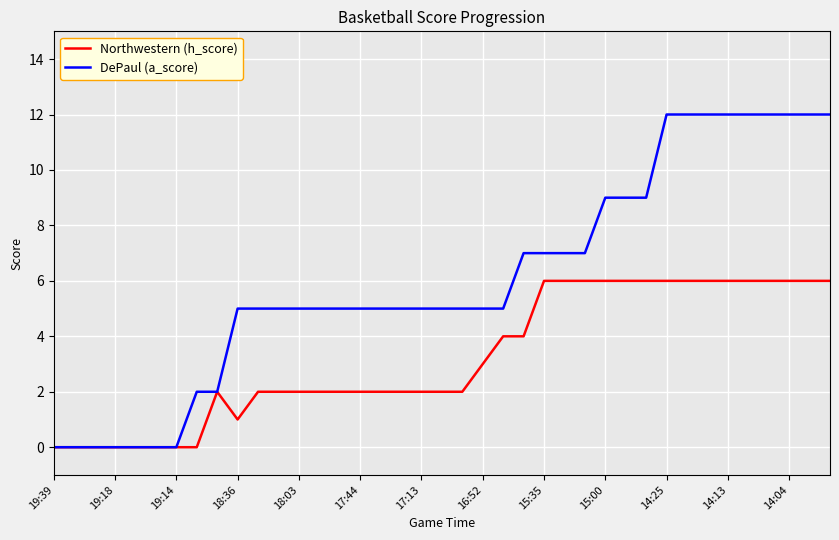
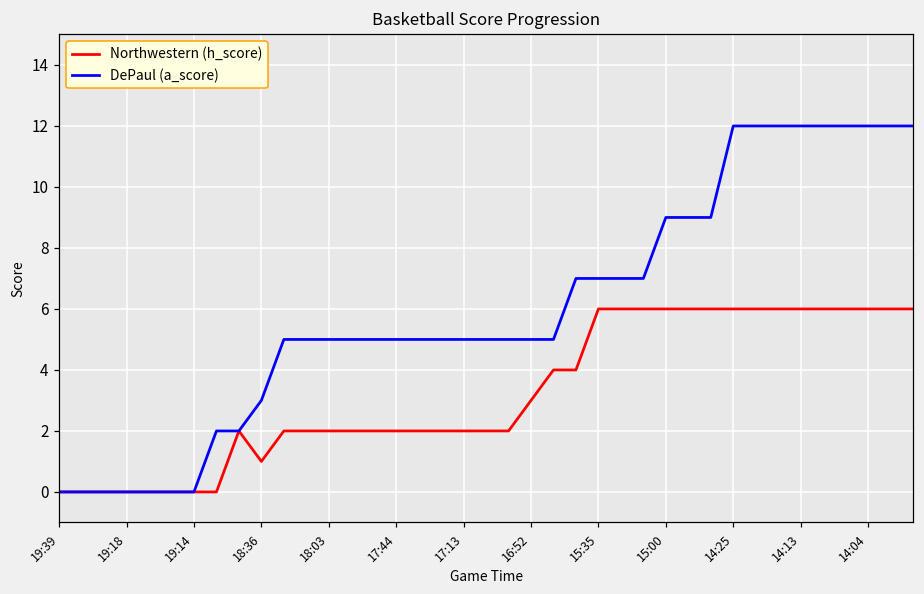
  {
    "Northwestern (h_score)": {
      "18:36": 1,
      "16:52": 3
    },
    "DePaul (a_score)": {
-     "18:36": 5,
+     "18:36": 3,
      "16:52": 5
    }
  }
